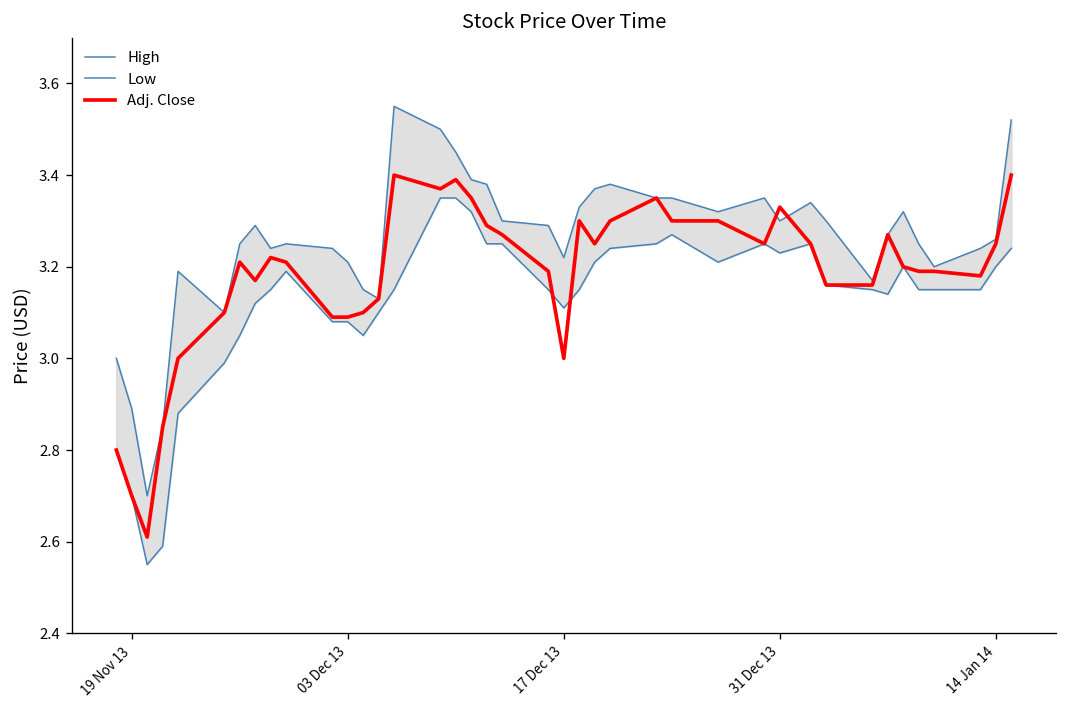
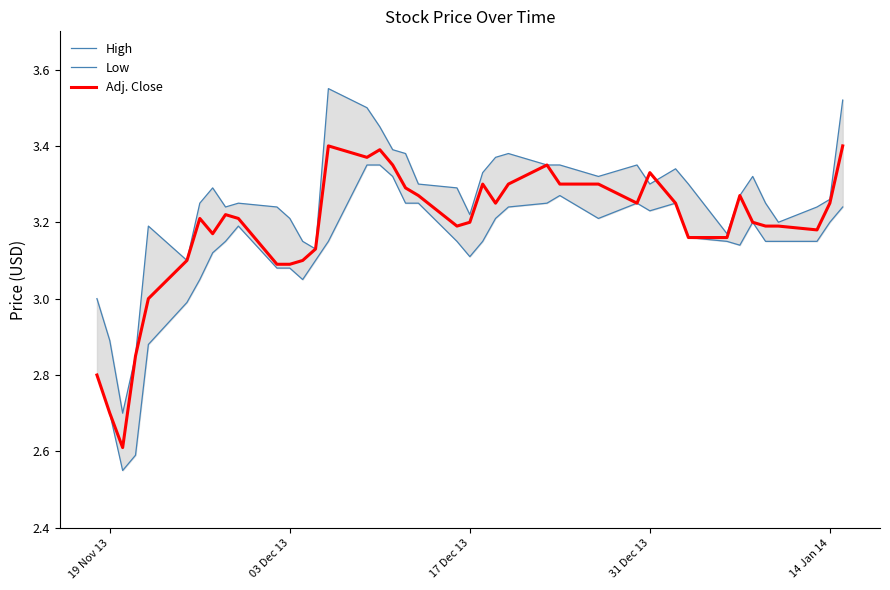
  {
    "Adj. Close": {
      "03 Dec 13": 3.09,
-     "17 Dec 13": 3.0,
+     "17 Dec 13": 3.2,
      "31 Dec 13": 3.33,
      "14 Jan 14": 3.25
    }
  }
